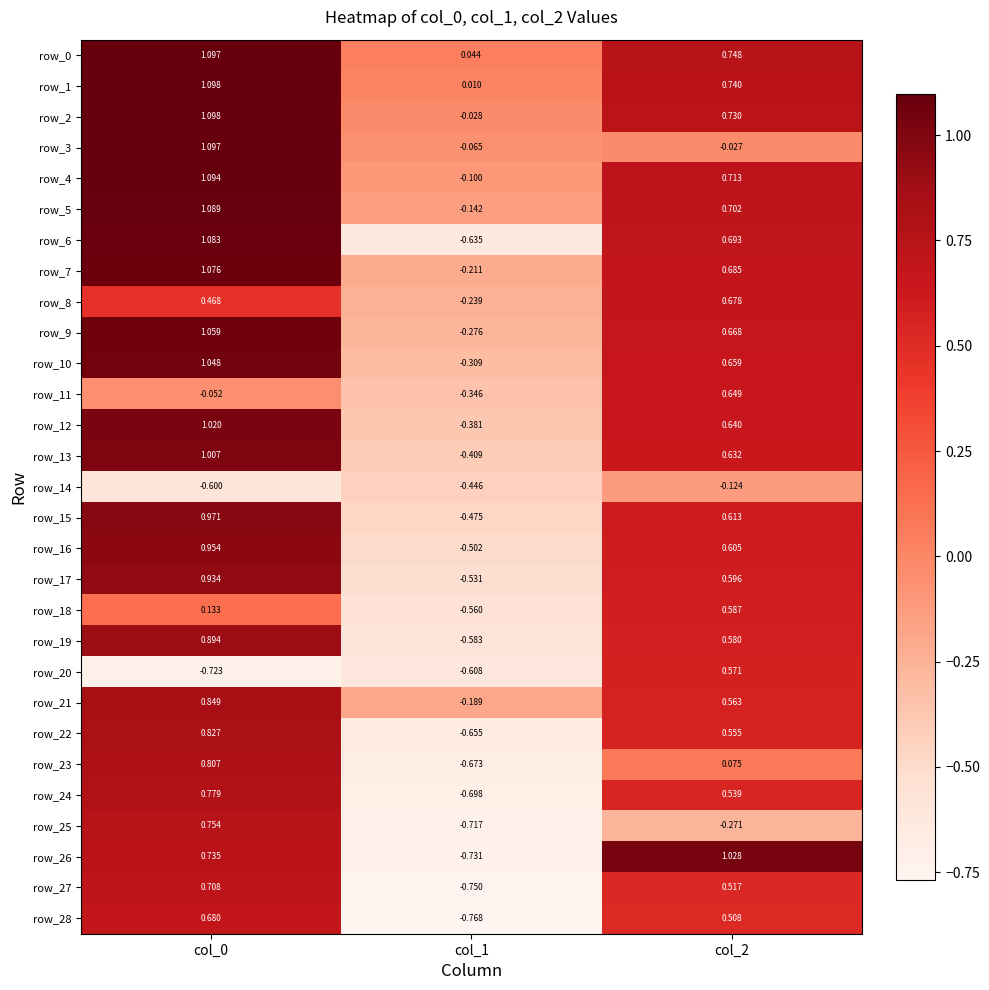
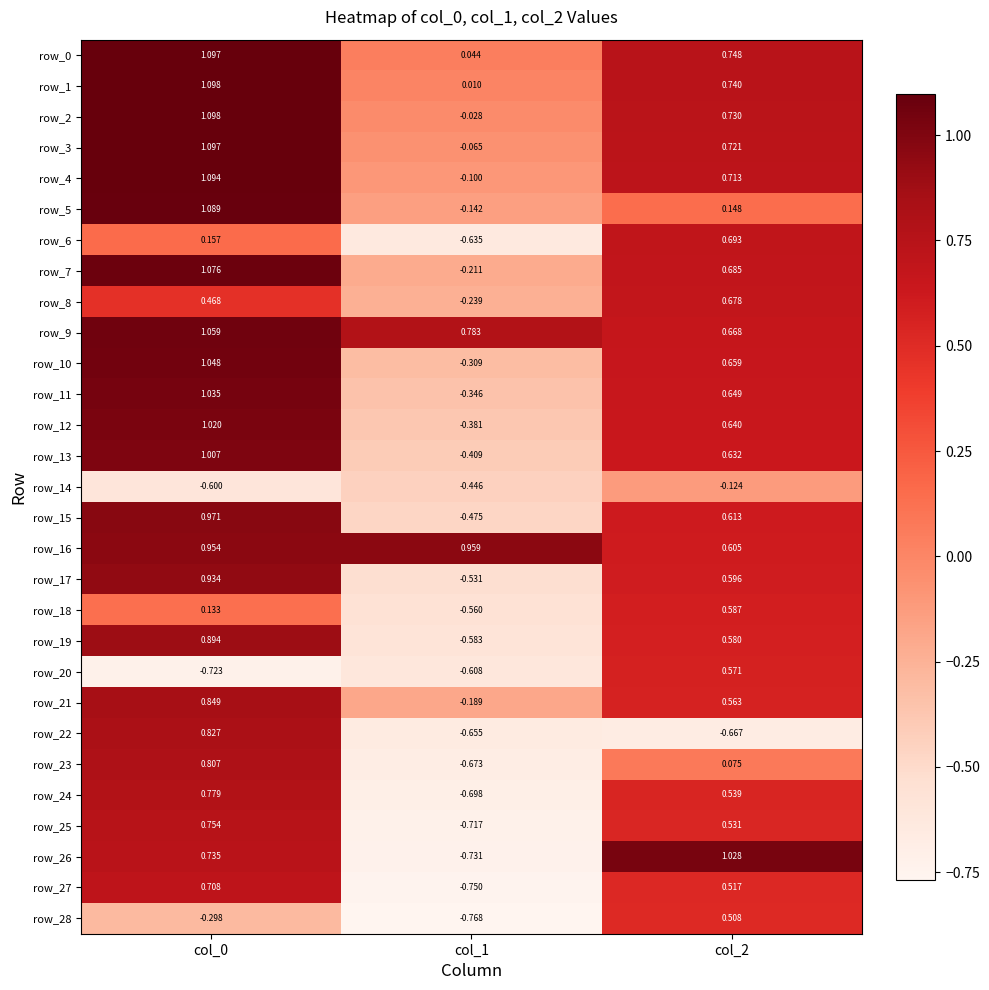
  {
    "row_0": {
      "col_0": 1.097,
      "col_1": 0.044,
      "col_2": 0.748
    },
    "row_1": {
      "col_0": 1.098,
      "col_1": 0.010,
      "col_2": 0.740
    },
    "row_2": {
      "col_0": 1.098,
      "col_1": -0.028,
      "col_2": 0.730
    },
    "row_3": {
      "col_0": 1.097,
      "col_1": -0.065,
-     "col_2": -0.027
+     "col_2": 0.721
    },
    "row_4": {
      "col_0": 1.094,
      "col_1": -0.100,
      "col_2": 0.713
    },
    "row_5": {
      "col_0": 1.089,
      "col_1": -0.142,
-     "col_2": 0.702
+     "col_2": 0.148
    },
    "row_6": {
-     "col_0": 1.083,
+     "col_0": 0.157,
      "col_1": -0.635,
      "col_2": 0.693
    },
    "row_7": {
      "col_0": 1.076,
      "col_1": -0.211,
      "col_2": 0.685
    },
    "row_8": {
      "col_0": 0.468,
      "col_1": -0.239,
      "col_2": 0.678
    },
    "row_9": {
      "col_0": 1.059,
-     "col_1": -0.276,
+     "col_1": 0.783,
      "col_2": 0.668
    },
    "row_10": {
      "col_0": 1.048,
      "col_1": -0.309,
      "col_2": 0.659
    },
    "row_11": {
-     "col_0": -0.052,
+     "col_0": 1.035,
      "col_1": -0.346,
      "col_2": 0.649
    },
    "row_12": {
      "col_0": 1.020,
      "col_1": -0.381,
      "col_2": 0.640
    },
    "row_13": {
      "col_0": 1.007,
      "col_1": -0.409,
      "col_2": 0.632
    },
    "row_14": {
      "col_0": -0.600,
      "col_1": -0.446,
      "col_2": -0.124
    },
    "row_15": {
      "col_0": 0.971,
      "col_1": -0.475,
      "col_2": 0.613
    },
    "row_16": {
      "col_0": 0.954,
-     "col_1": -0.502,
+     "col_1": 0.959,
      "col_2": 0.605
    },
    "row_17": {
      "col_0": 0.934,
      "col_1": -0.531,
      "col_2": 0.596
    },
    "row_18": {
      "col_0": 0.133,
      "col_1": -0.560,
      "col_2": 0.587
    },
    "row_19": {
      "col_0": 0.894,
      "col_1": -0.583,
      "col_2": 0.580
    },
    "row_20": {
      "col_0": -0.723,
      "col_1": -0.608,
      "col_2": 0.571
    },
    "row_21": {
      "col_0": 0.849,
      "col_1": -0.189,
      "col_2": 0.563
    },
    "row_22": {
      "col_0": 0.827,
      "col_1": -0.655,
-     "col_2": 0.555
+     "col_2": -0.667
    },
    "row_23": {
      "col_0": 0.807,
      "col_1": -0.673,
      "col_2": 0.075
    },
    "row_24": {
      "col_0": 0.779,
      "col_1": -0.698,
      "col_2": 0.539
    },
    "row_25": {
      "col_0": 0.754,
      "col_1": -0.717,
-     "col_2": -0.271
+     "col_2": 0.531
    },
    "row_26": {
      "col_0": 0.735,
      "col_1": -0.731,
      "col_2": 1.028
    },
    "row_27": {
      "col_0": 0.708,
      "col_1": -0.750,
      "col_2": 0.517
    },
    "row_28": {
-     "col_0": 0.680,
+     "col_0": -0.298,
      "col_1": -0.768,
      "col_2": 0.508
    }
  }
